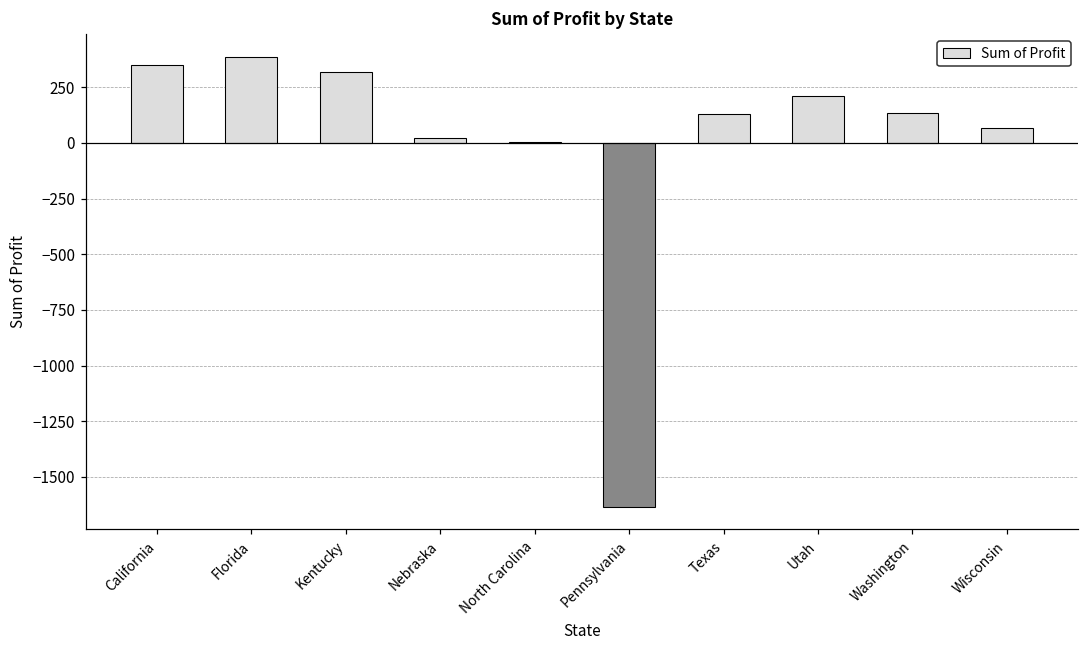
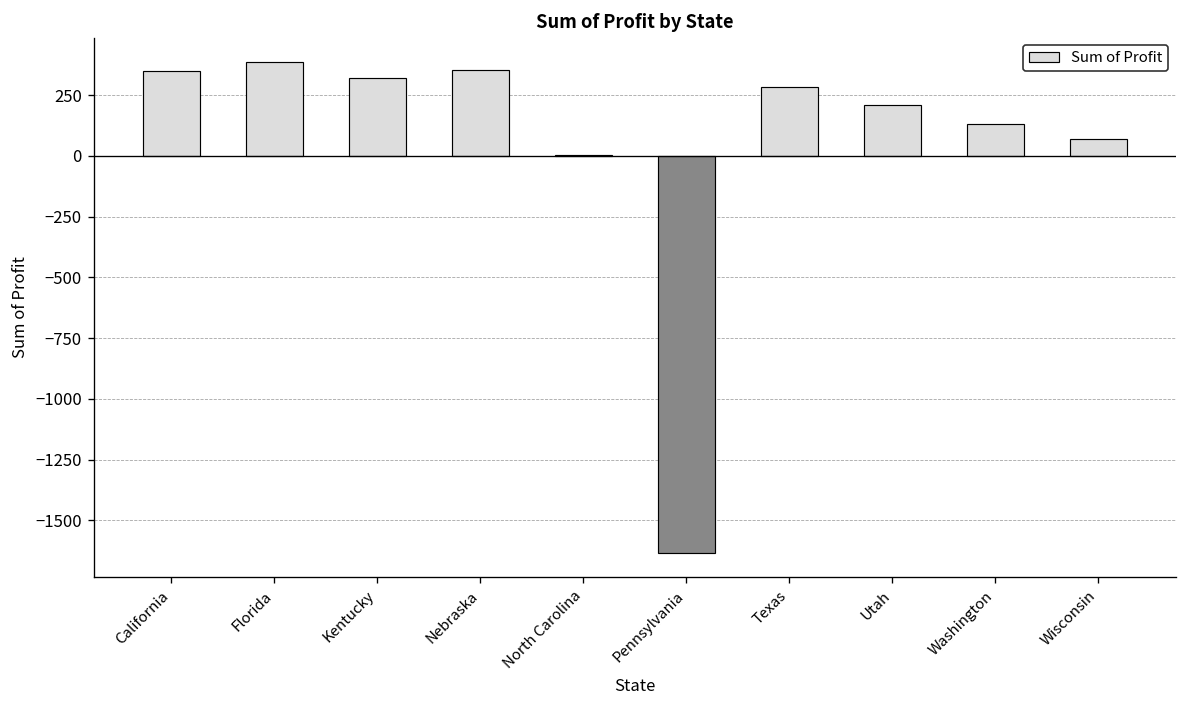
  {
    "California": 350,
    "Florida": 390,
    "Kentucky": 320,
-   "Nebraska": 20,
+   "Nebraska": 350,
    "Pennsylvania": -1630,
-   "Texas": 130,
+   "Texas": 280,
    "Utah": 210,
    "Washington": 130,
    "Wisconsin": 70
  }
